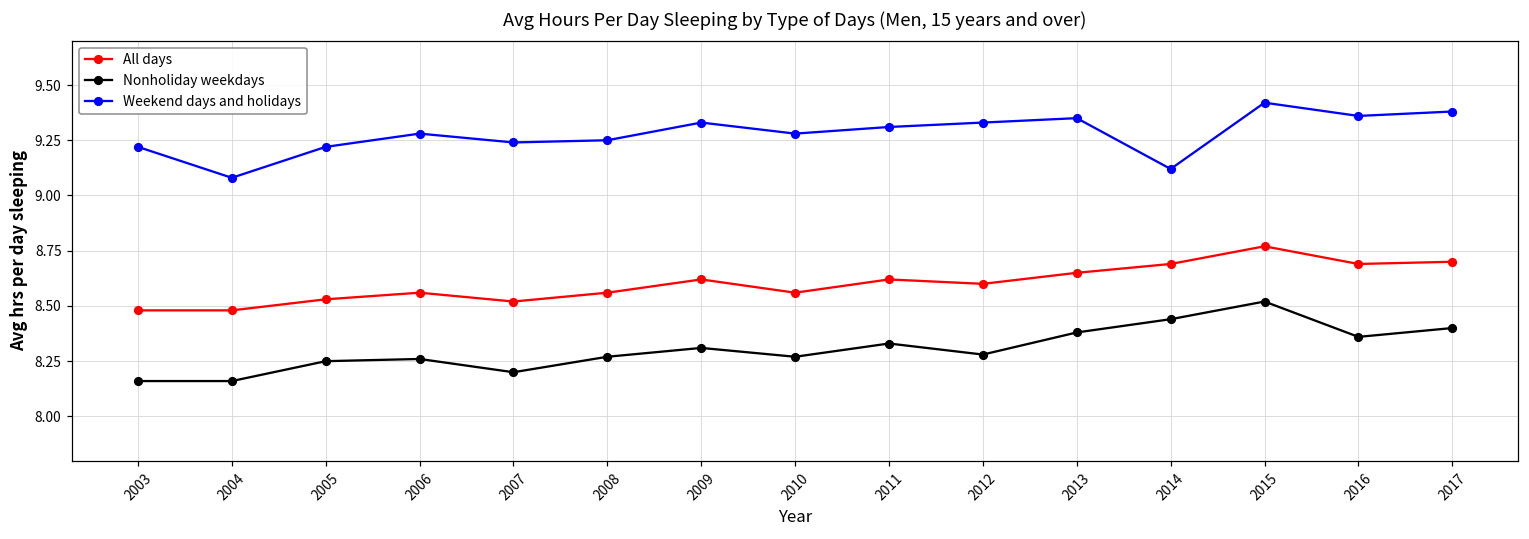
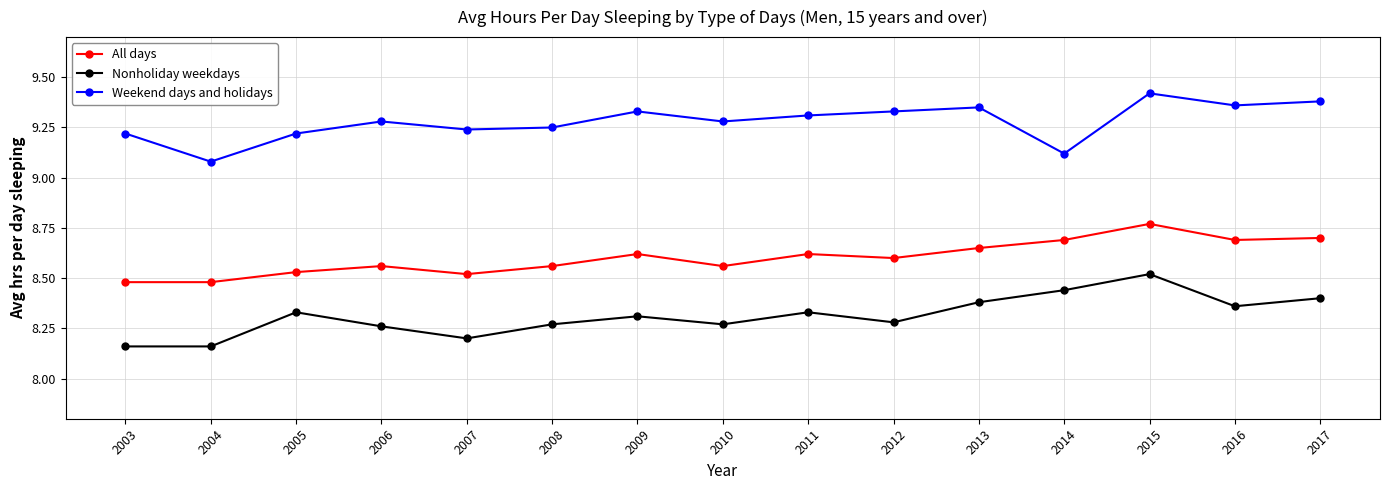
  {
    "All days": {
      "2003": 8.48,
      "2004": 8.48,
      "2005": 8.53,
      "2006": 8.56,
      "2007": 8.52,
      "2008": 8.56,
      "2009": 8.62,
      "2010": 8.56,
      "2011": 8.62,
      "2012": 8.60,
      "2013": 8.65,
      "2014": 8.69,
      "2015": 8.77,
      "2016": 8.69,
      "2017": 8.70
    },
    "Nonholiday weekdays": {
      "2003": 8.16,
      "2004": 8.16,
-     "2005": 8.25,
+     "2005": 8.33,
      "2006": 8.26,
      "2007": 8.20,
      "2008": 8.27,
      "2009": 8.31,
      "2010": 8.27,
      "2011": 8.33,
      "2012": 8.28,
      "2013": 8.38,
      "2014": 8.44,
      "2015": 8.52,
      "2016": 8.36,
      "2017": 8.40
    },
    "Weekend days and holidays": {
      "2003": 9.22,
      "2004": 9.08,
      "2005": 9.22,
      "2006": 9.28,
      "2007": 9.24,
      "2008": 9.25,
      "2009": 9.33,
      "2010": 9.28,
      "2011": 9.31,
      "2012": 9.33,
      "2013": 9.35,
      "2014": 9.12,
      "2015": 9.42,
      "2016": 9.36,
      "2017": 9.38
    }
  }
